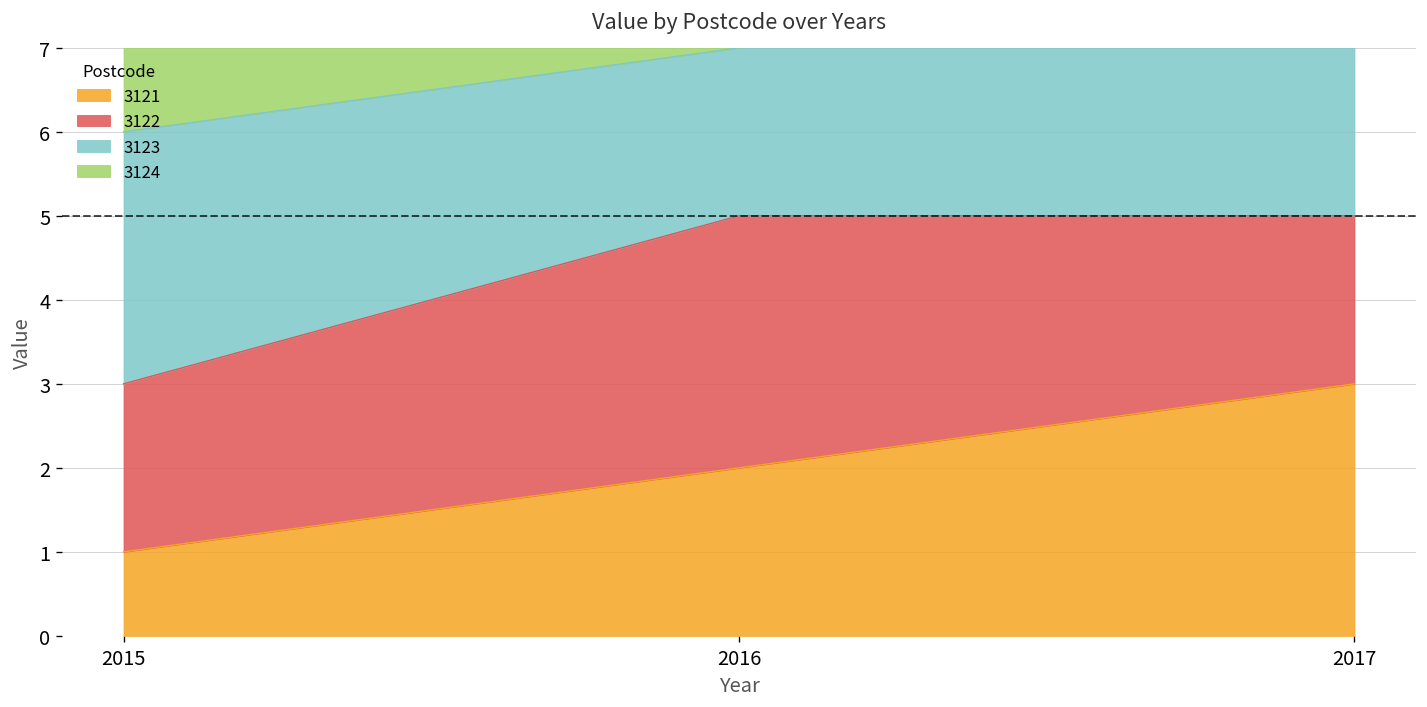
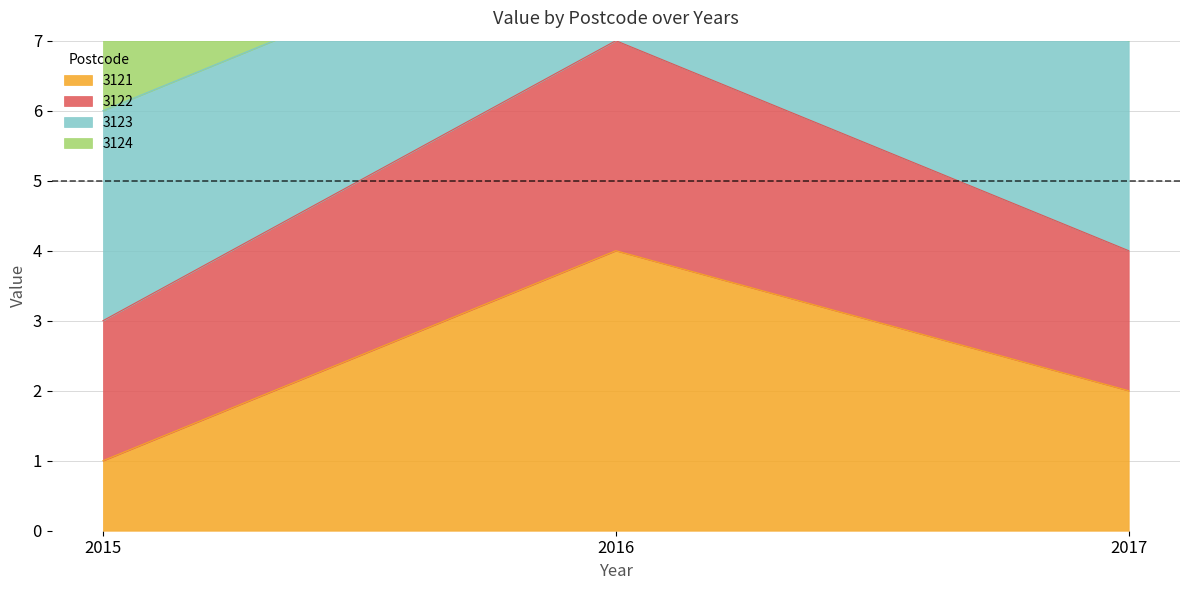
  {
    "3121": {
      "2015": 1,
-     "2016": 2,
-     "2017": 3
+     "2016": 4,
+     "2017": 2
    },
    "3122": {
      "2015": 2,
      "2016": 3,
      "2017": 2
    },
    "3123": {
      "2015": 3
    }
  }
